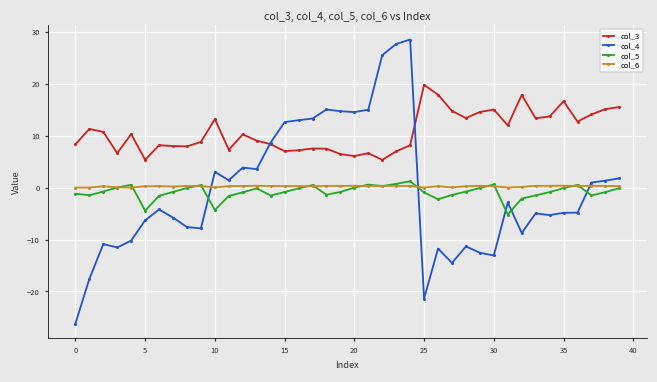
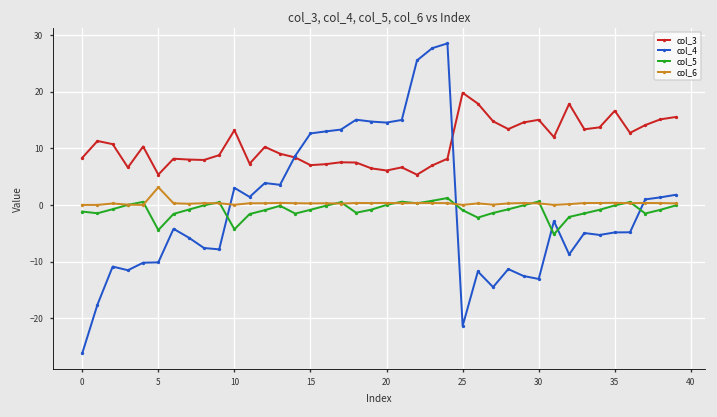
  {
    "col_3": {
      "0": 8,
      "5": 5,
      "10": 13,
      "15": 7,
      "20": 6,
      "25": 20,
      "30": 15,
      "35": 17
    },
    "col_4": {
      "0": -26,
-     "5": -6,
+     "5": -10,
      "10": 3,
      "15": 13,
      "20": 15,
      "25": -21,
      "30": -13,
      "35": -5
    },
    "col_5": {
      "0": -1,
      "5": -4,
      "10": -4,
      "15": -1,
      "25": -1
    },
    "col_6": {
      "0": 0,
-     "5": 0,
+     "5": 3,
      "10": 0,
      "15": 0,
      "25": 0
    }
  }
